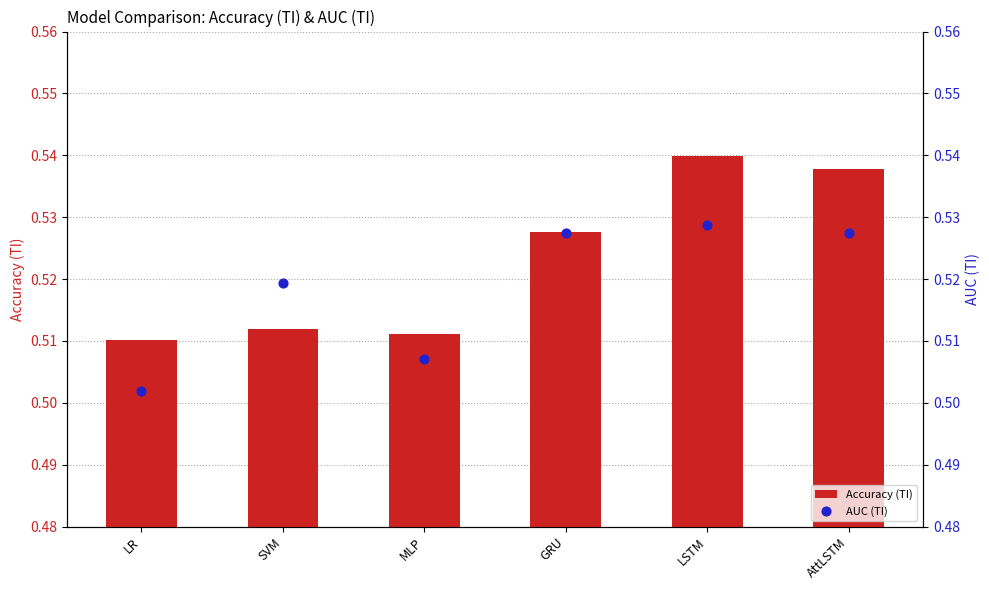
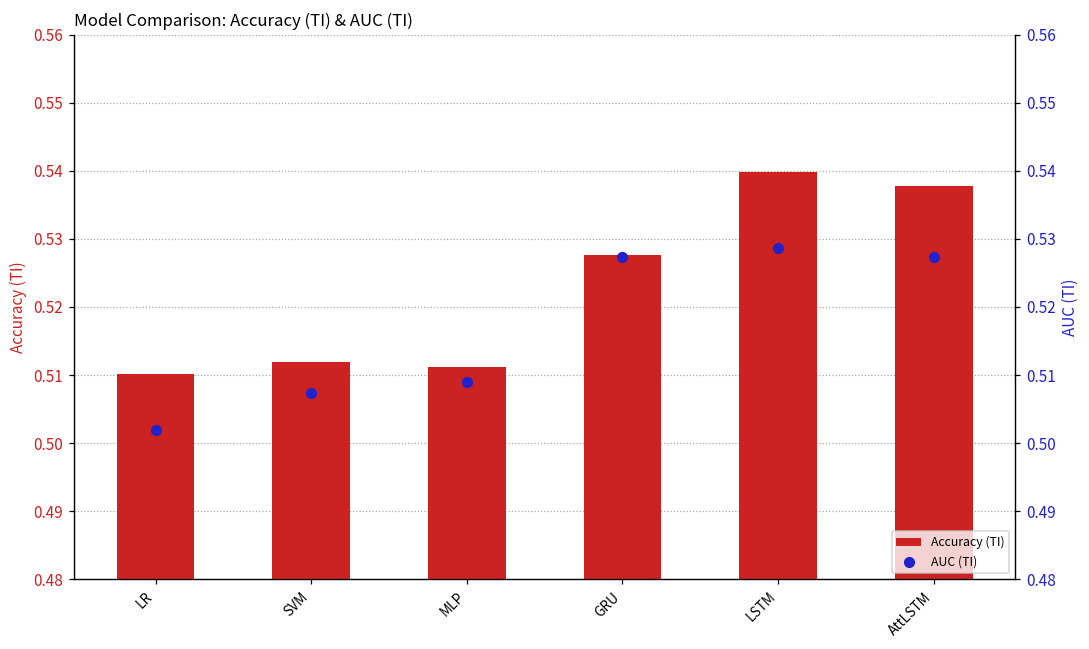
  {
    "Accuracy (TI)": {
      "LR": 0.510,
      "SVM": 0.512,
      "MLP": 0.511,
      "GRU": 0.528,
      "LSTM": 0.540,
      "AttLSTM": 0.538
    },
    "AUC (TI)": {
-     "SVM": 0.519,
-     "MLP": 0.507
+     "SVM": 0.507,
+     "MLP": 0.509
    }
  }
